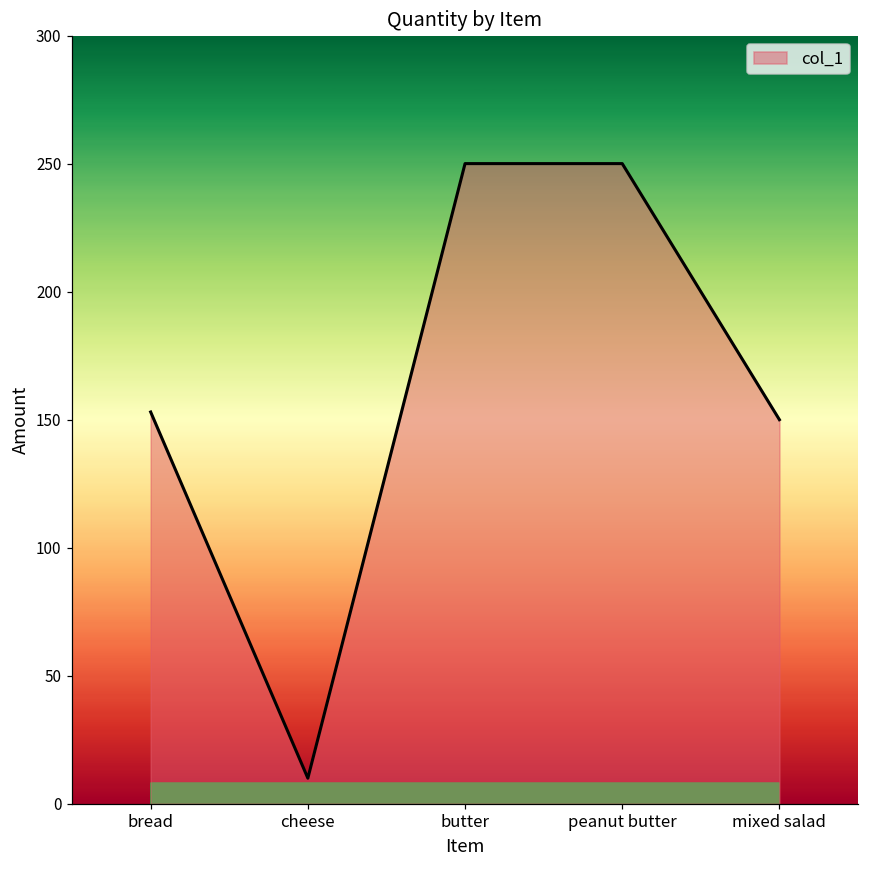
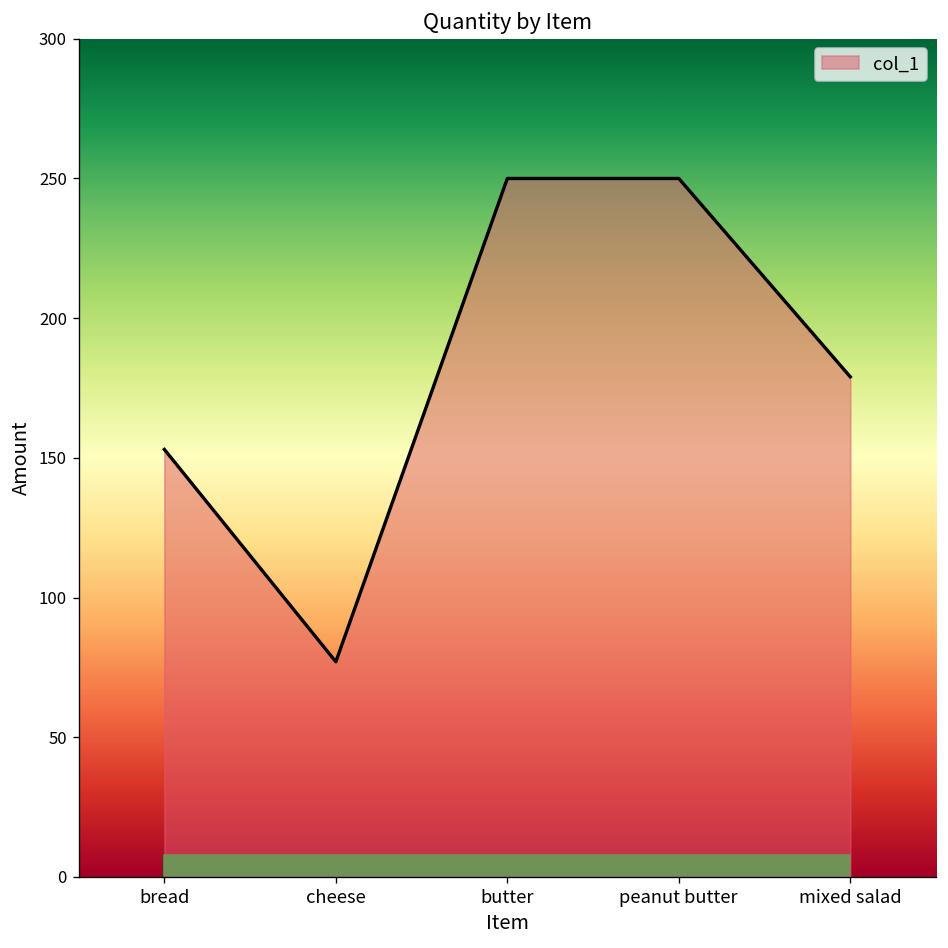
  {
    "col_1": {
      "bread": 153,
-     "cheese": 10,
+     "cheese": 77,
      "butter": 250,
      "peanut butter": 250,
-     "mixed salad": 150
+     "mixed salad": 179
    }
  }
